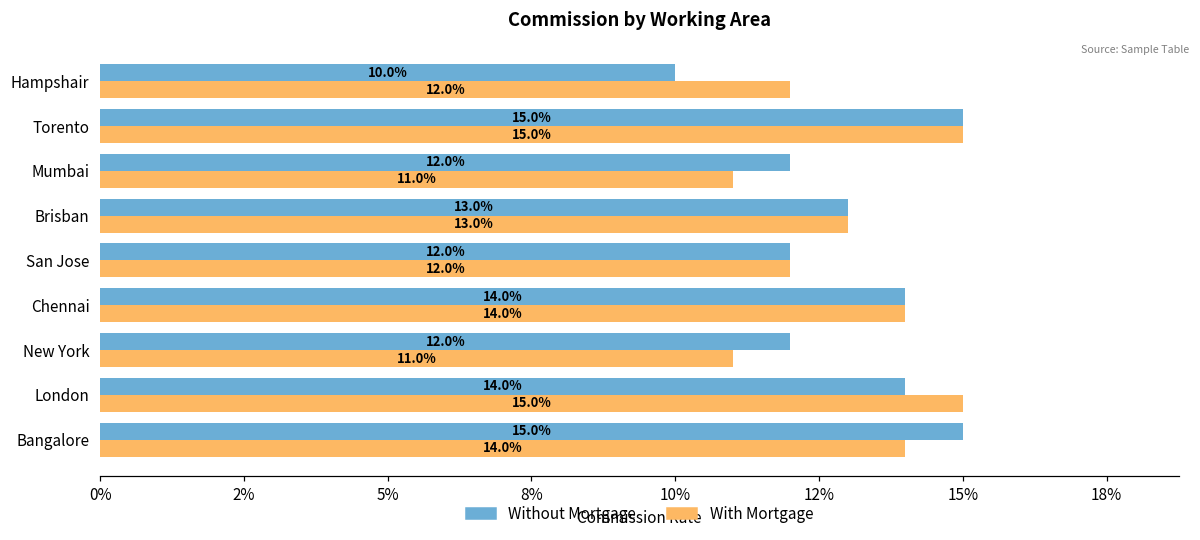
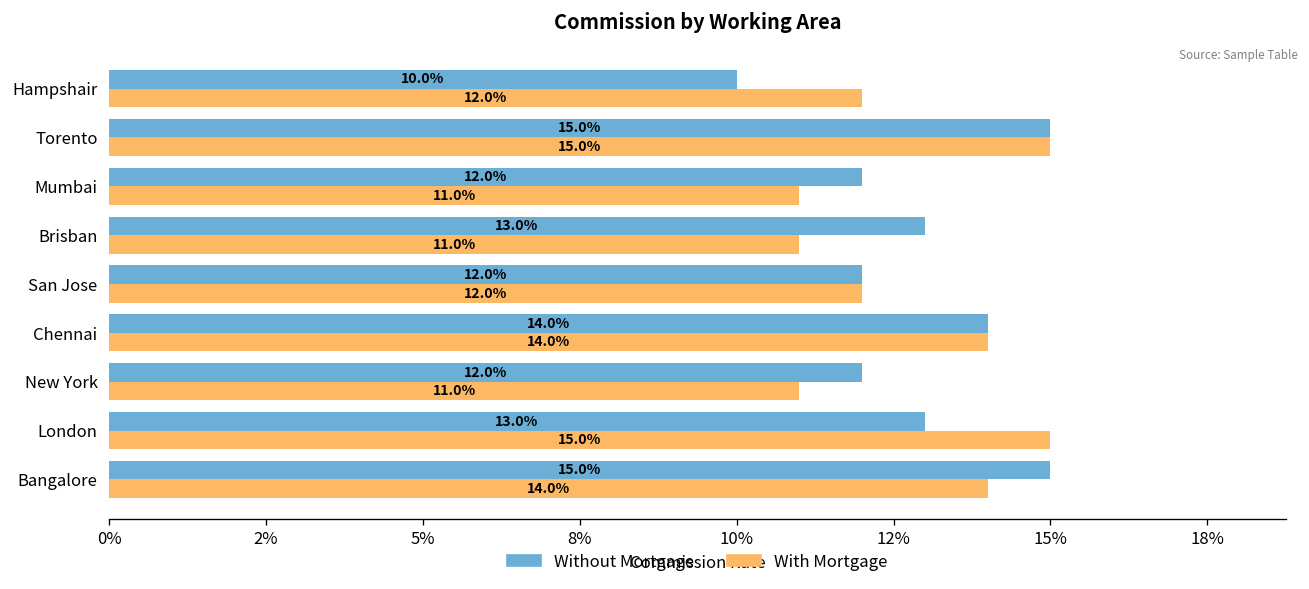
  {
    "Without Mortgage": {
      "Hampshair": "10.0%",
      "Torento": "15.0%",
      "Mumbai": "12.0%",
      "Brisban": "13.0%",
      "San Jose": "12.0%",
      "Chennai": "14.0%",
      "New York": "12.0%",
-     "London": "14.0%",
+     "London": "13.0%",
      "Bangalore": "15.0%"
    },
    "With Mortgage": {
      "Hampshair": "12.0%",
      "Torento": "15.0%",
      "Mumbai": "11.0%",
-     "Brisban": "13.0%",
+     "Brisban": "11.0%",
      "San Jose": "12.0%",
      "Chennai": "14.0%",
      "New York": "11.0%",
      "London": "15.0%",
      "Bangalore": "14.0%"
    }
  }
